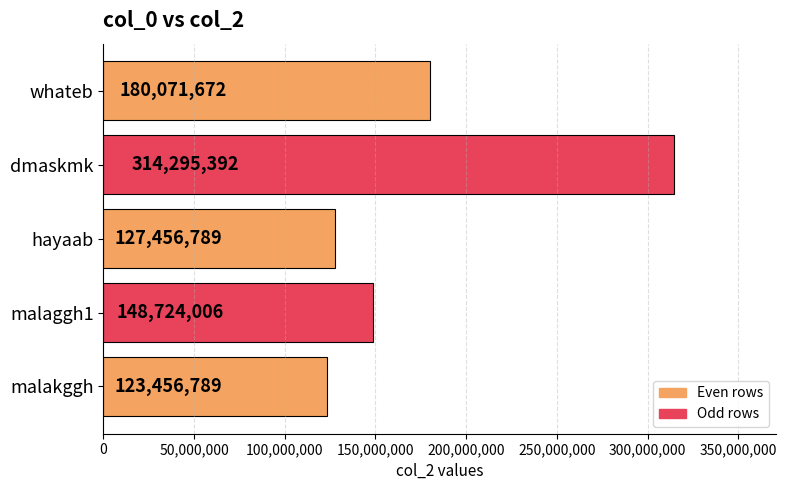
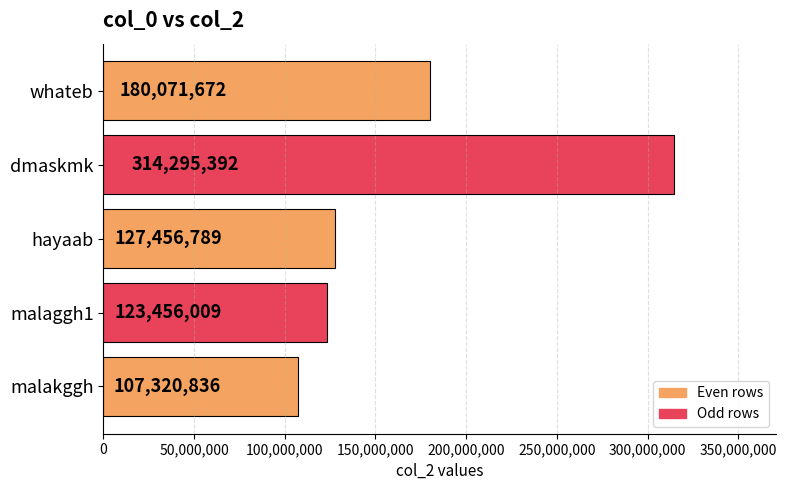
  {
    "whateb": "180,071,672",
    "dmaskmk": "314,295,392",
    "hayaab": "127,456,789",
-   "malaggh1": "148,724,006",
-   "malakggh": "123,456,789"
+   "malaggh1": "123,456,009",
+   "malakggh": "107,320,836"
  }
